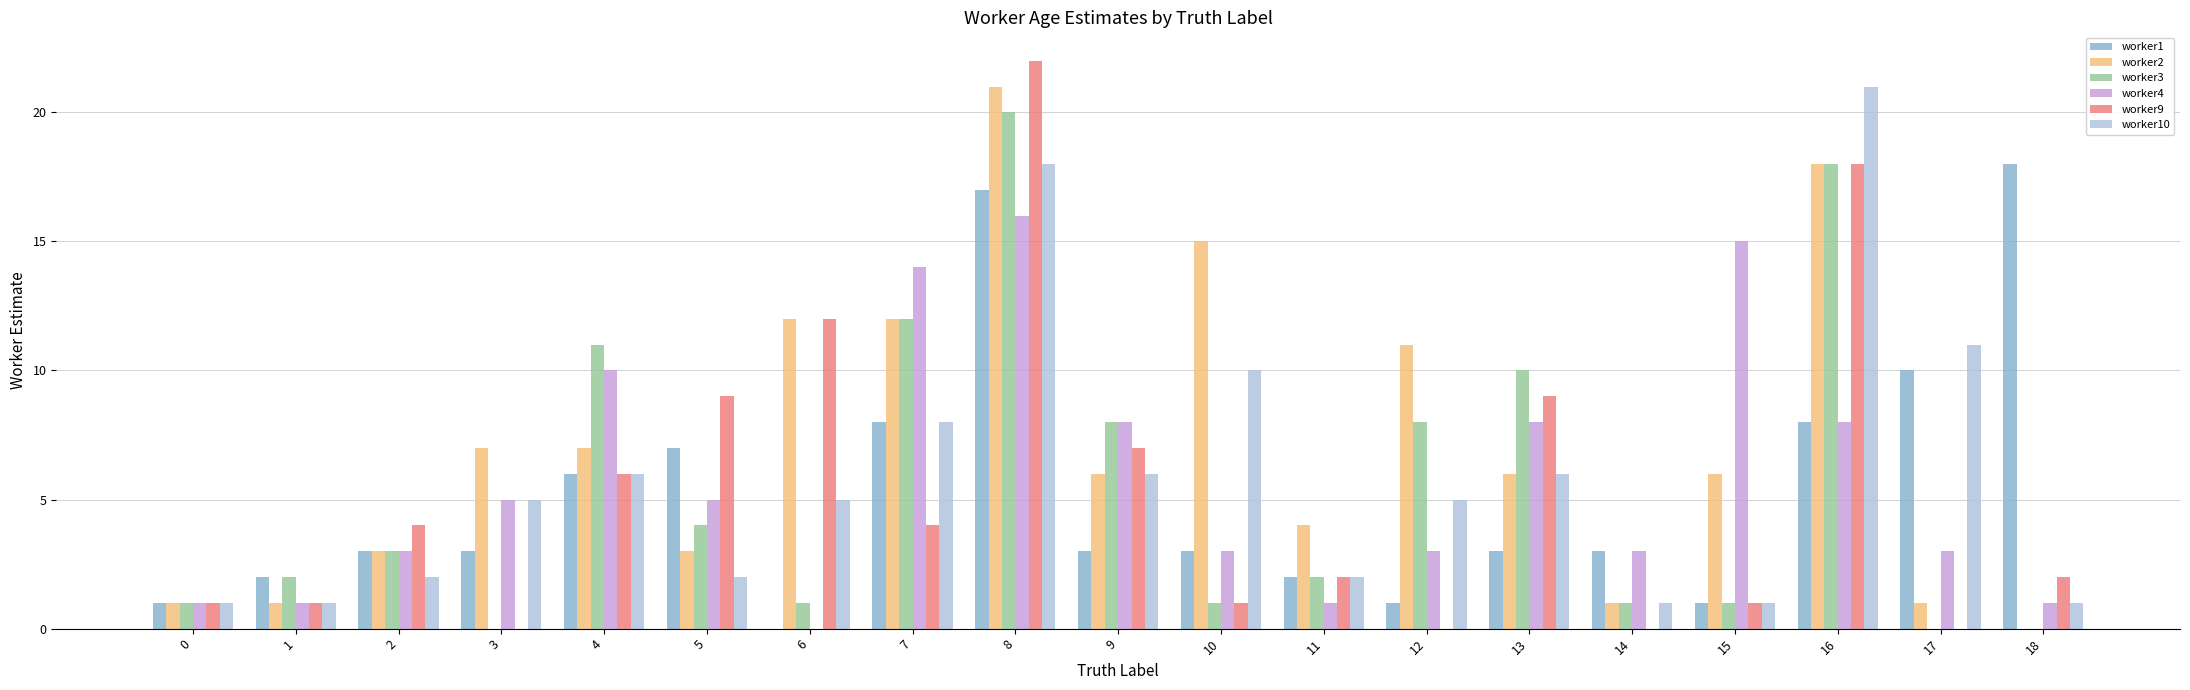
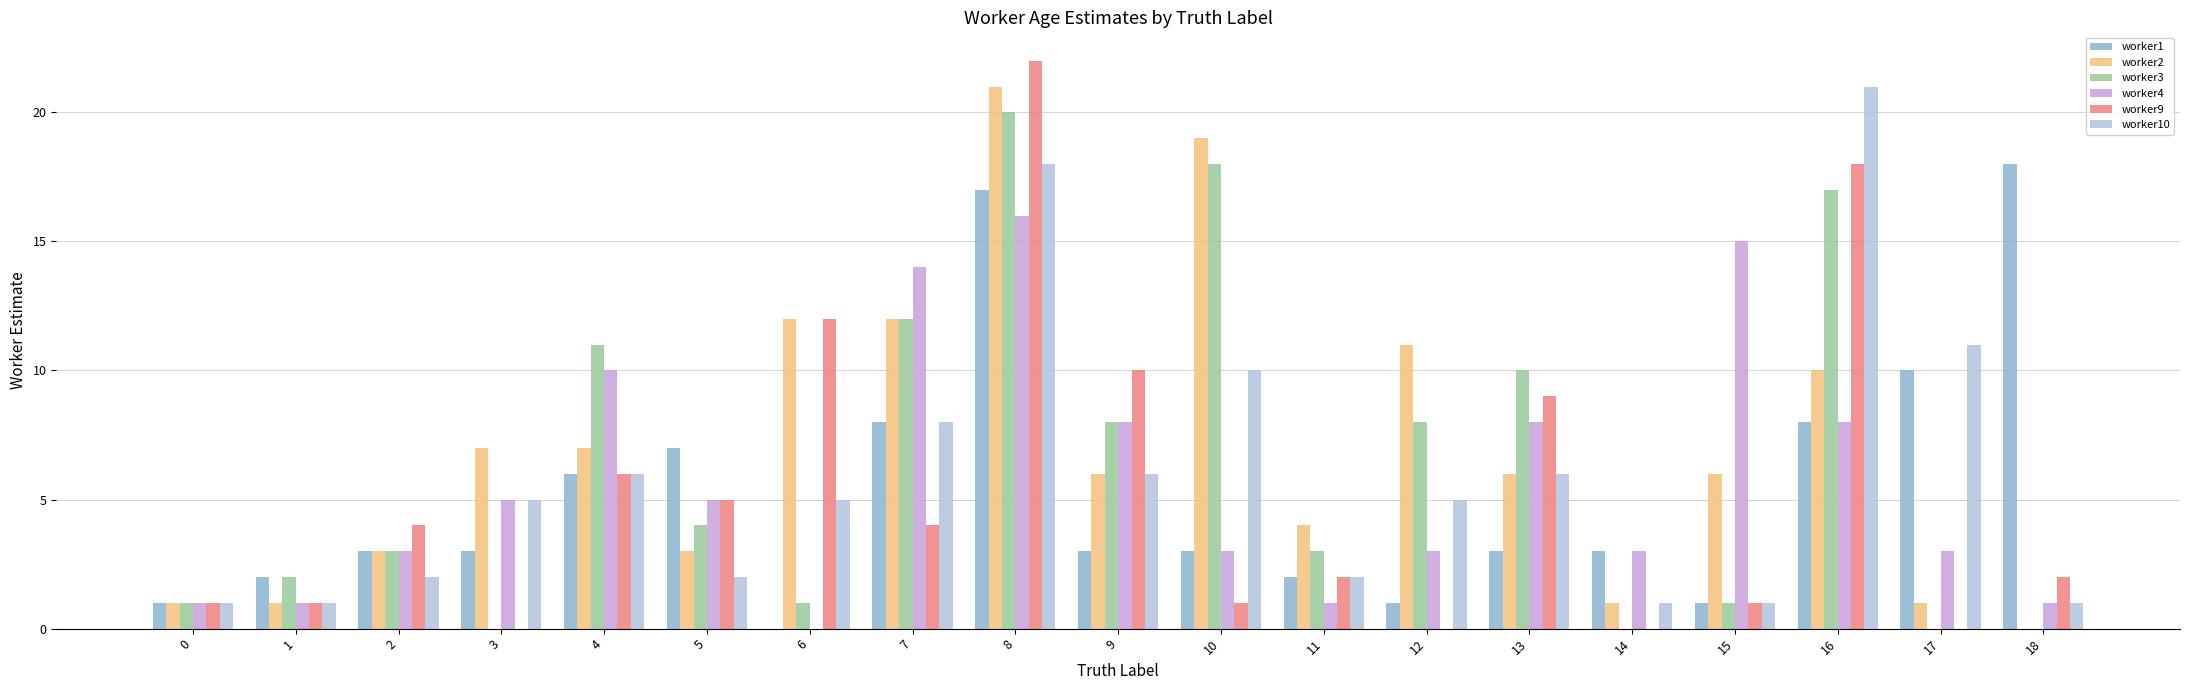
  {
    "worker2": {
      "0": 1,
      "1": 1,
      "2": 3,
      "3": 7,
      "4": 7,
      "5": 3,
      "6": 12,
      "7": 12,
      "8": 21,
      "9": 6,
-     "10": 15,
+     "10": 19,
      "11": 4,
      "12": 11,
      "13": 6,
      "14": 1,
      "15": 6,
-     "16": 18,
+     "16": 10,
      "17": 1,
      "18": 0
    },
    "worker3": {
      "0": 1,
      "1": 2,
      "2": 3,
      "3": 0,
      "4": 11,
      "5": 4,
      "6": 1,
      "7": 12,
      "8": 20,
      "9": 8,
-     "10": 1,
-     "11": 2,
+     "10": 18,
+     "11": 3,
      "12": 8,
      "13": 10,
-     "14": 1,
+     "14": 0,
      "15": 1,
-     "16": 18,
+     "16": 17,
      "17": 0,
      "18": 0
    },
    "worker9": {
      "0": 1,
      "1": 1,
      "2": 4,
      "3": 0,
      "4": 6,
-     "5": 9,
+     "5": 5,
      "6": 12,
      "7": 4,
      "8": 22,
-     "9": 7,
+     "9": 10,
      "10": 1,
      "11": 2,
      "12": 0,
      "13": 9,
      "14": 0,
      "15": 1,
      "16": 18,
      "17": 0,
      "18": 2
    }
  }
